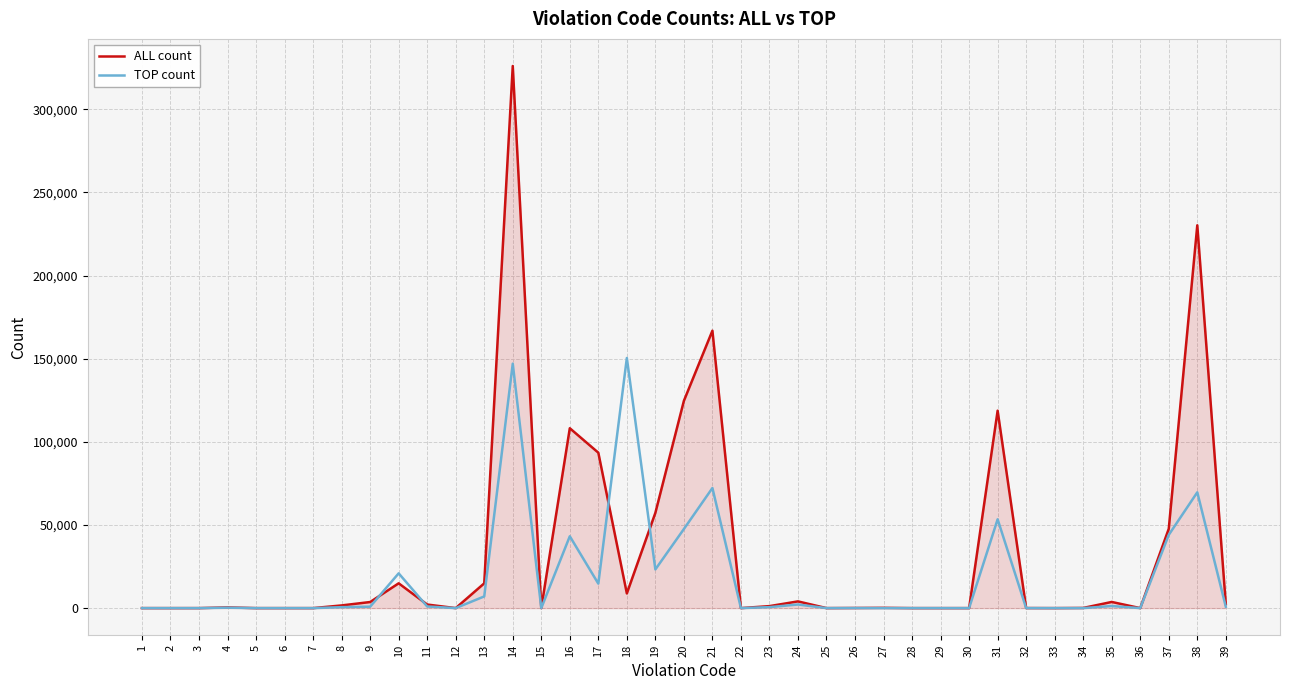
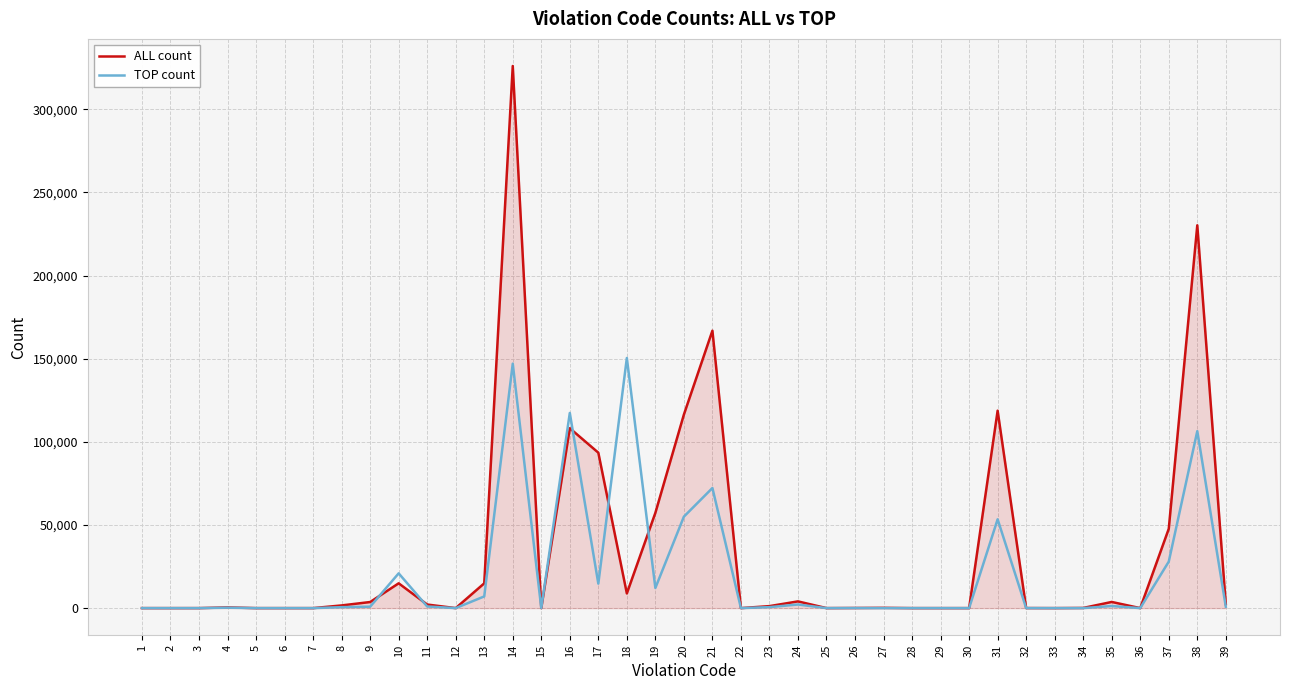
  {
    "ALL count": {
      "9": "4,000",
      "10": "15,000",
      "13": "15,000",
      "14": "326,000",
      "16": "108,000",
      "17": "93,000",
      "18": "9,000",
      "19": "57,000",
-     "20": "125,000",
+     "20": "116,000",
      "21": "167,000",
      "24": "4,000",
      "31": "119,000",
      "35": "4,000",
      "37": "48,000",
      "38": "230,000"
    },
    "TOP count": {
      "9": "1,000",
      "10": "21,000",
      "13": "7,000",
      "14": "147,000",
-     "16": "43,000",
+     "16": "117,000",
      "17": "15,000",
      "18": "150,000",
-     "19": "23,000",
-     "20": "48,000",
+     "19": "12,000",
+     "20": "55,000",
      "21": "72,000",
      "24": "2,000",
      "31": "53,000",
      "35": "1,000",
-     "37": "44,000",
-     "38": "70,000"
+     "37": "28,000",
+     "38": "106,000"
    }
  }
